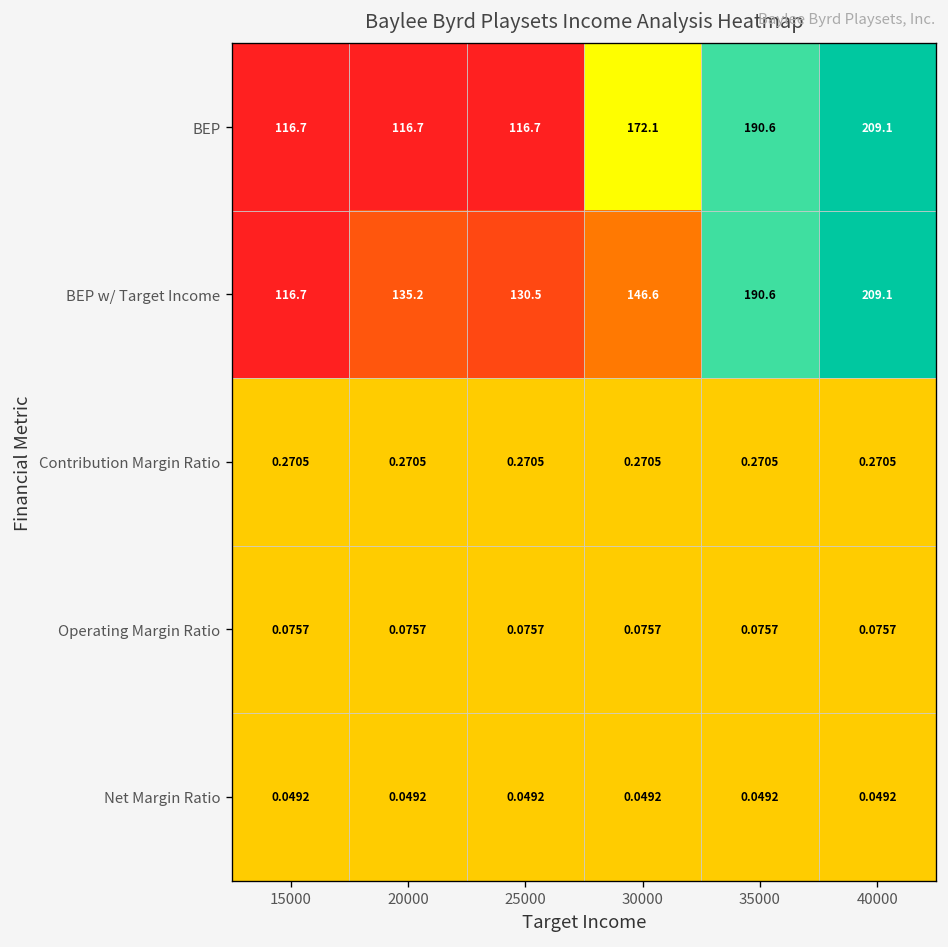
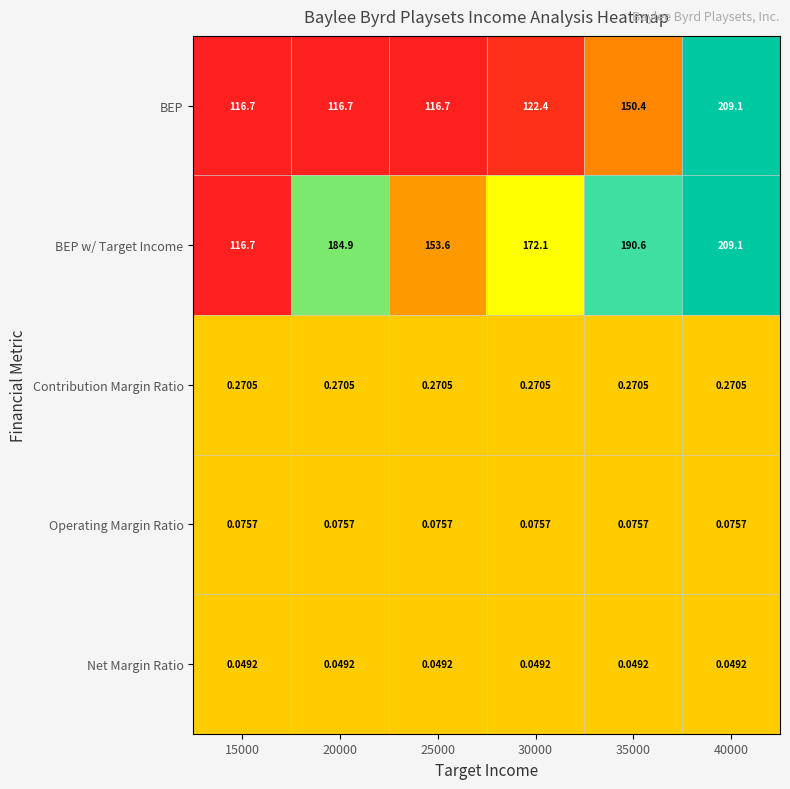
  {
    "BEP": {
      "15000": 116.7,
      "20000": 116.7,
      "25000": 116.7,
-     "30000": 172.1,
-     "35000": 190.6,
+     "30000": 122.4,
+     "35000": 150.4,
      "40000": 209.1
    },
    "BEP w/ Target Income": {
      "15000": 116.7,
-     "20000": 135.2,
-     "25000": 130.5,
-     "30000": 146.6,
+     "20000": 184.9,
+     "25000": 153.6,
+     "30000": 172.1,
      "35000": 190.6,
      "40000": 209.1
    },
    "Contribution Margin Ratio": {
      "15000": 0.2705,
      "20000": 0.2705,
      "25000": 0.2705,
      "30000": 0.2705,
      "35000": 0.2705,
      "40000": 0.2705
    },
    "Operating Margin Ratio": {
      "15000": 0.0757,
      "20000": 0.0757,
      "25000": 0.0757,
      "30000": 0.0757,
      "35000": 0.0757,
      "40000": 0.0757
    },
    "Net Margin Ratio": {
      "15000": 0.0492,
      "20000": 0.0492,
      "25000": 0.0492,
      "30000": 0.0492,
      "35000": 0.0492,
      "40000": 0.0492
    }
  }
